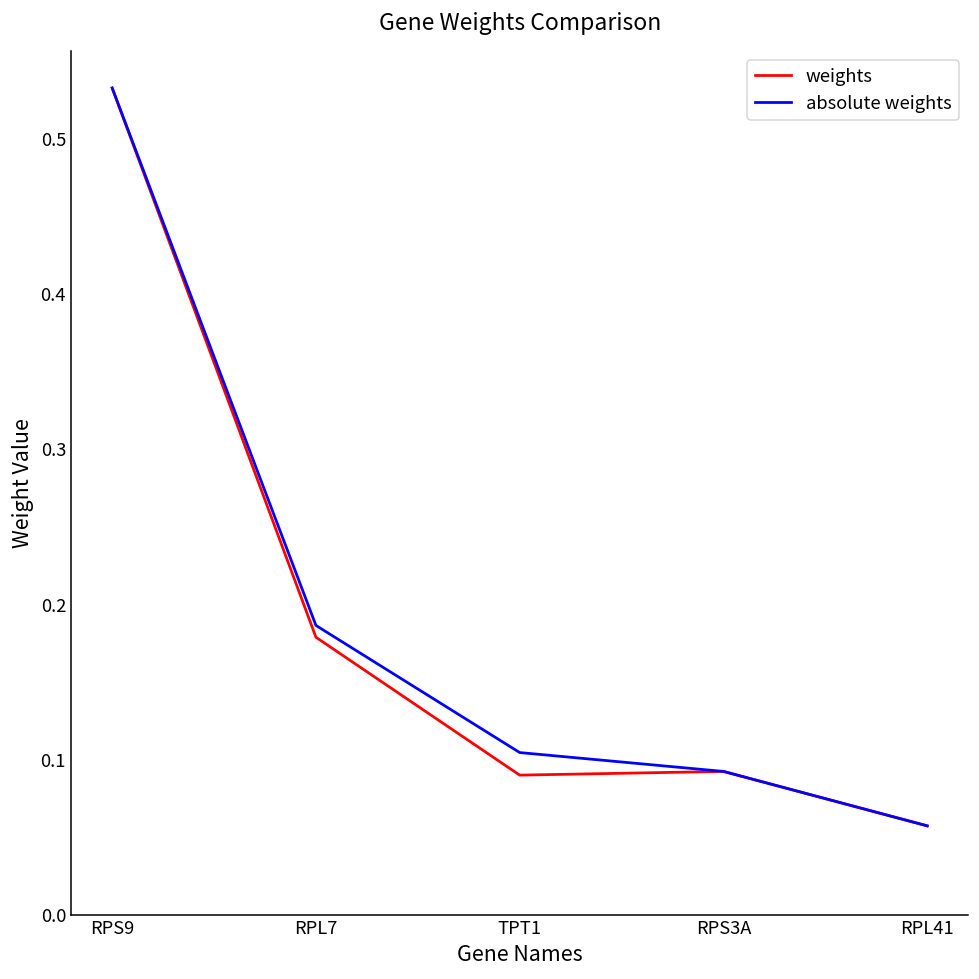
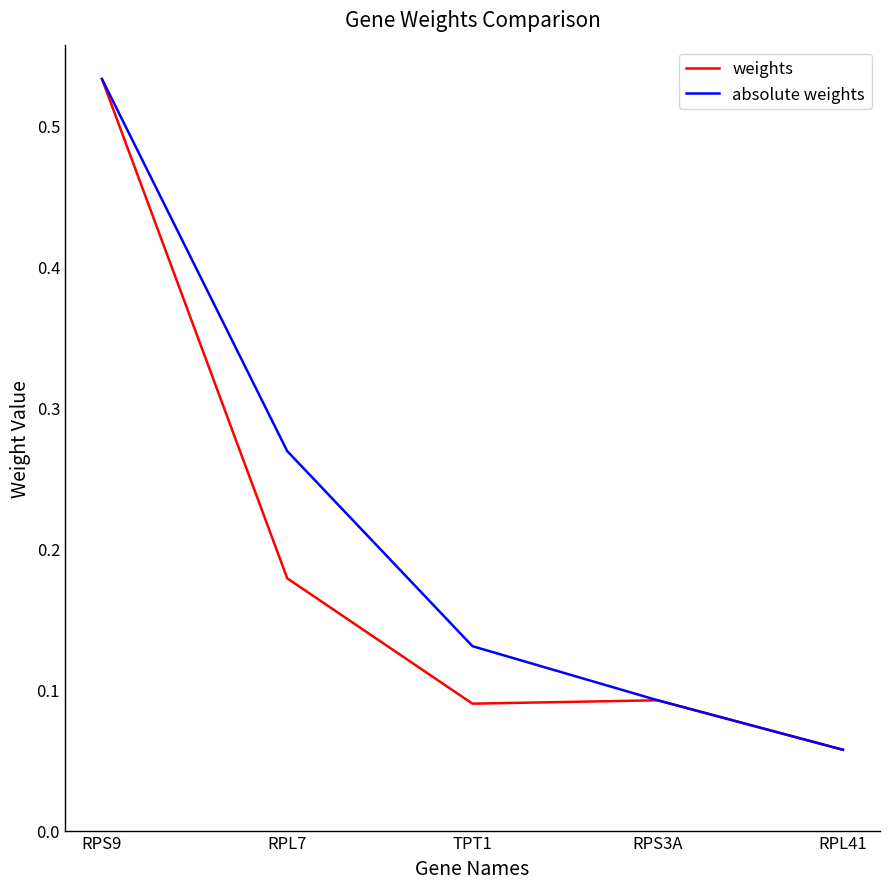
  {
    "weights": {
      "RPL7": 0.179,
      "TPT1": 0.090
    },
    "absolute weights": {
-     "RPL7": 0.187,
-     "TPT1": 0.105
+     "RPL7": 0.269,
+     "TPT1": 0.131
    }
  }
